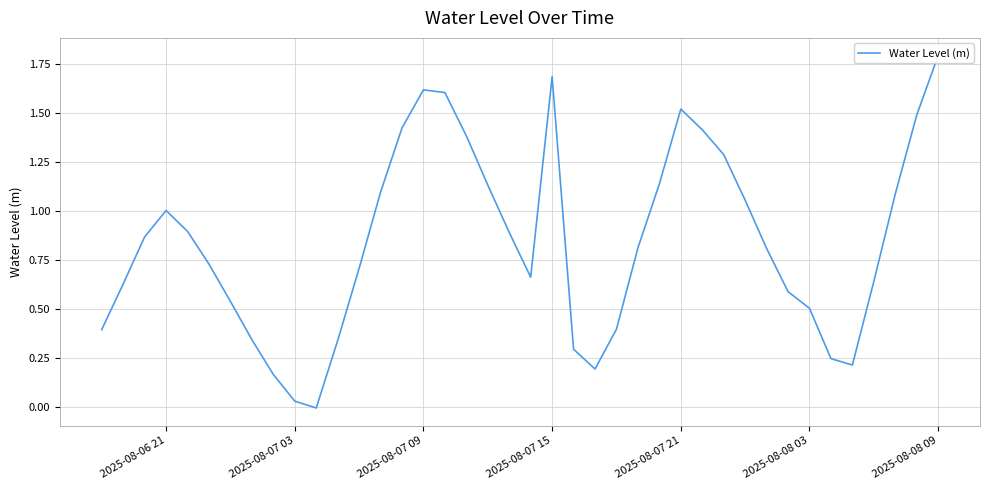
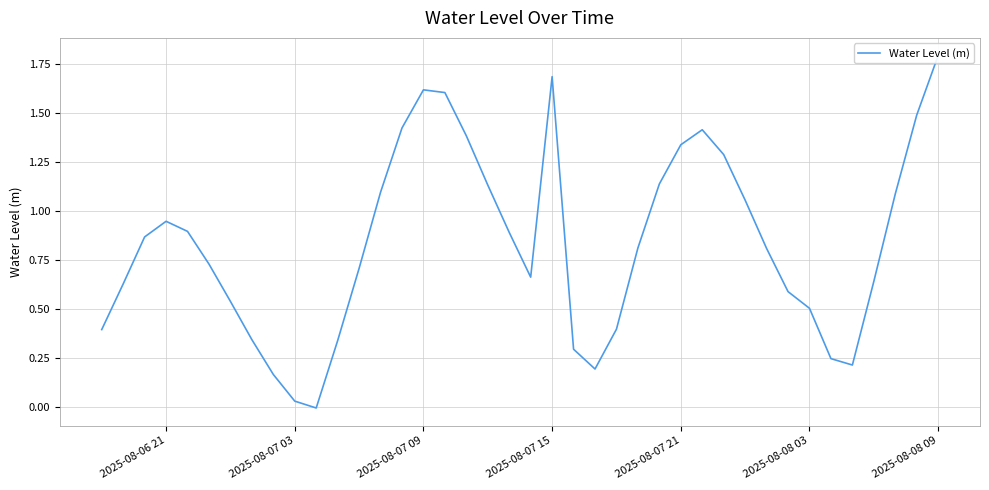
  {
-   "2025-08-06 21": 1.00,
+   "2025-08-06 21": 0.95,
    "2025-08-07 03": 0.03,
    "2025-08-07 09": 1.62,
    "2025-08-07 15": 1.68,
-   "2025-08-07 21": 1.52,
+   "2025-08-07 21": 1.34,
    "2025-08-08 03": 0.50
  }
